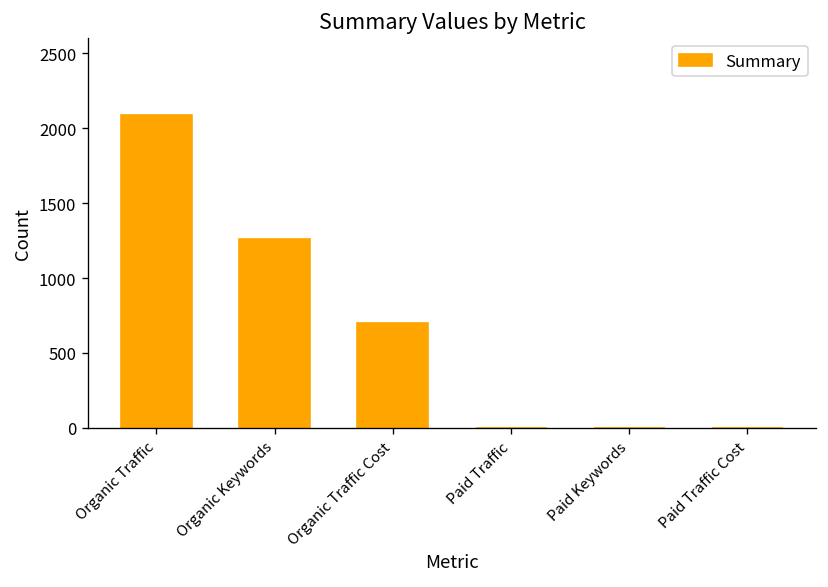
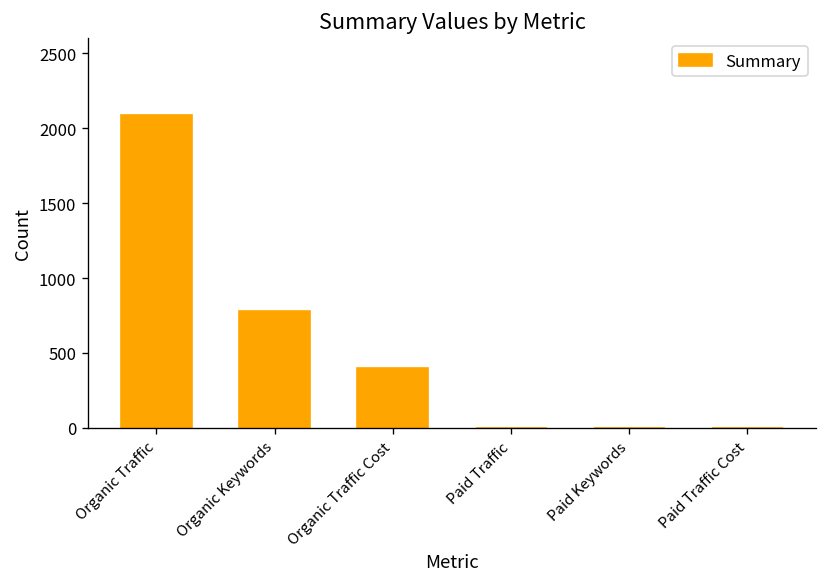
  {
    "Organic Traffic": 2090,
-   "Organic Keywords": 1260,
-   "Organic Traffic Cost": 700,
+   "Organic Keywords": 780,
+   "Organic Traffic Cost": 400,
    "Paid Traffic": 0,
    "Paid Keywords": 0,
    "Paid Traffic Cost": 0
  }
